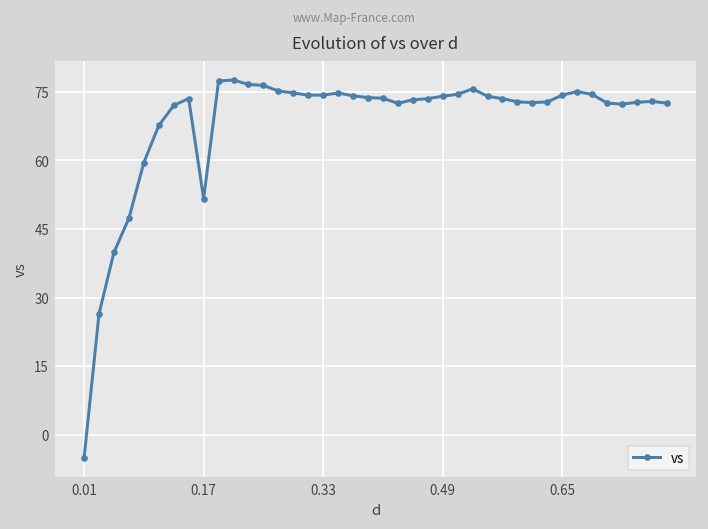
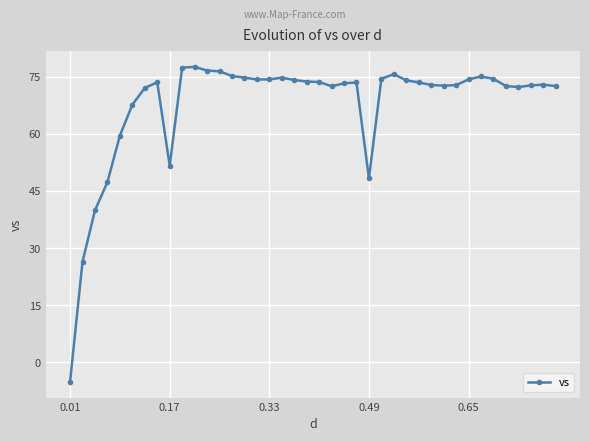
  {
    "0.01": -5,
    "0.17": 52,
    "0.33": 74,
-   "0.49": 74,
+   "0.49": 48,
    "0.65": 74
  }
